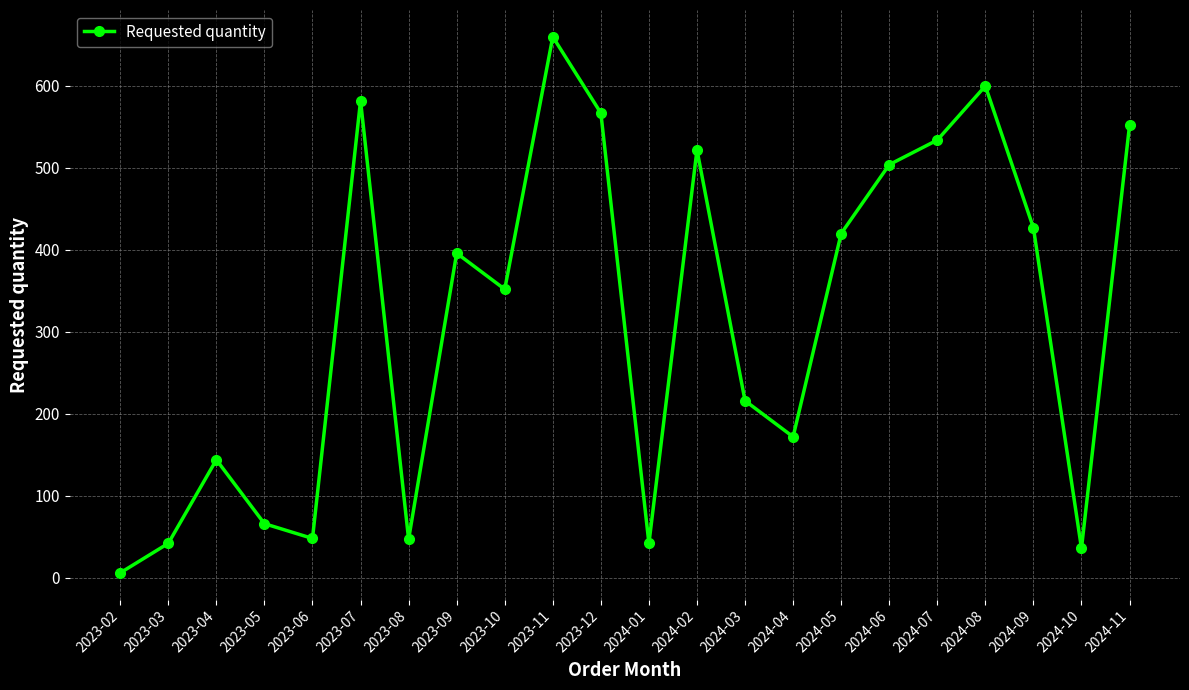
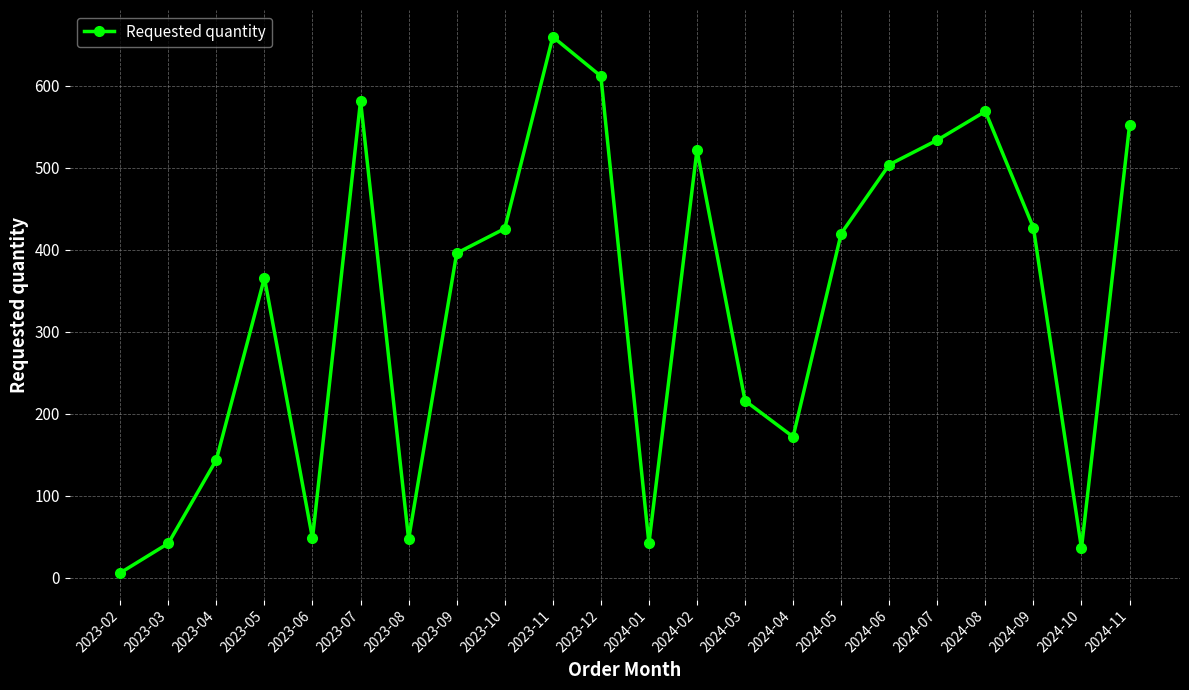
  {
    "2023-02": 10,
    "2023-03": 40,
    "2023-04": 140,
-   "2023-05": 70,
+   "2023-05": 370,
    "2023-06": 50,
    "2023-07": 580,
    "2023-08": 50,
    "2023-09": 400,
-   "2023-10": 350,
+   "2023-10": 430,
    "2023-11": 660,
-   "2023-12": 570,
+   "2023-12": 610,
    "2024-01": 40,
    "2024-02": 520,
    "2024-03": 220,
    "2024-04": 170,
    "2024-05": 420,
    "2024-06": 500,
    "2024-07": 530,
-   "2024-08": 600,
+   "2024-08": 570,
    "2024-09": 430,
    "2024-10": 40,
    "2024-11": 550
  }
